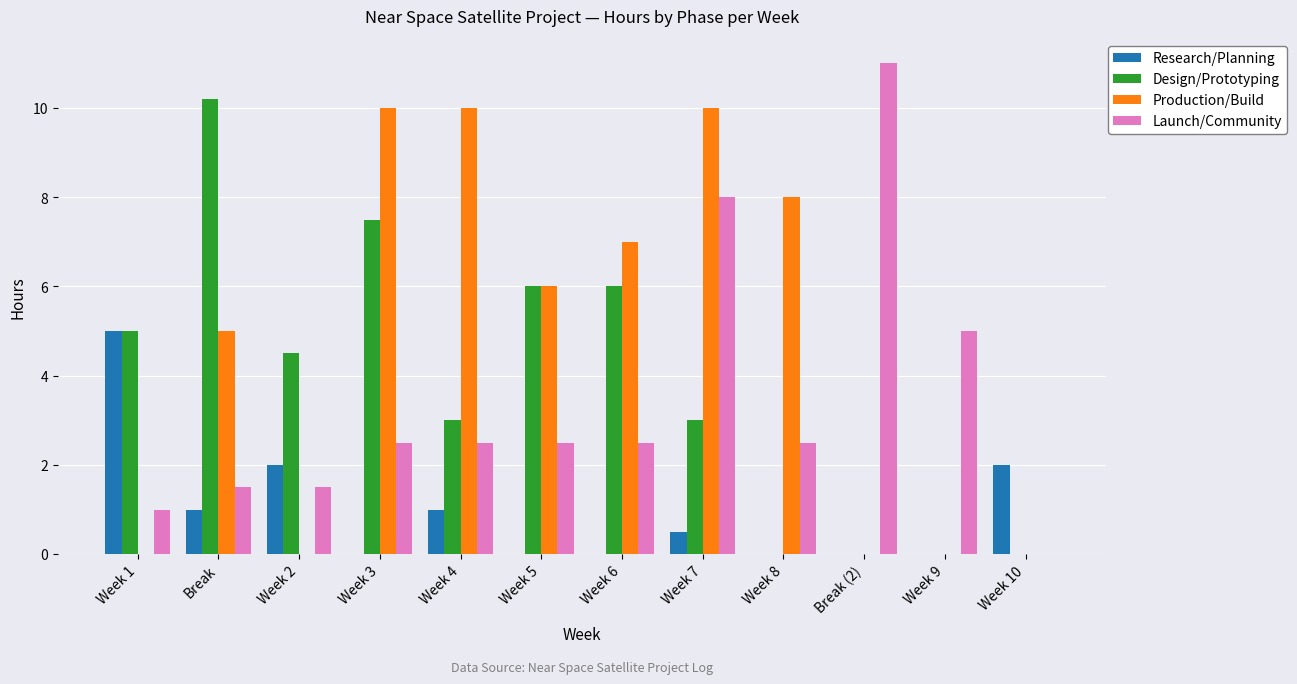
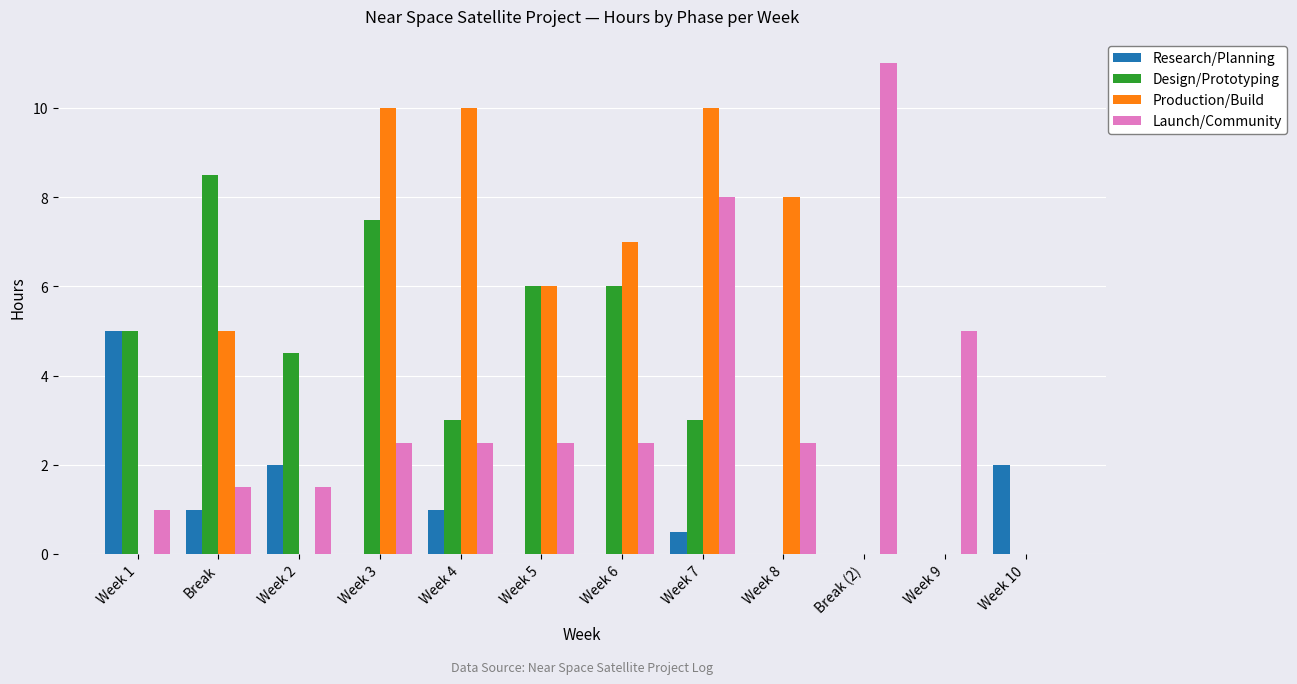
  {
    "Research/Planning": {
      "Week 1": 5.0,
      "Break": 1.0,
      "Week 2": 2.0,
      "Week 3": 0.0,
      "Week 4": 1.0,
      "Week 5": 0.0,
      "Week 6": 0.0,
      "Week 7": 0.5,
      "Week 8": 0.0,
      "Break (2)": 0.0,
      "Week 9": 0.0,
      "Week 10": 2.0
    },
    "Design/Prototyping": {
      "Week 1": 5.0,
-     "Break": 10.2,
+     "Break": 8.5,
      "Week 2": 4.5,
      "Week 3": 7.5,
      "Week 4": 3.0,
      "Week 5": 6.0,
      "Week 6": 6.0,
      "Week 7": 3.0,
      "Week 8": 0.0,
      "Break (2)": 0.0,
      "Week 9": 0.0,
      "Week 10": 0.0
    },
    "Production/Build": {
      "Week 1": 0.0,
      "Break": 5.0,
      "Week 2": 0.0,
      "Week 3": 10.0,
      "Week 4": 10.0,
      "Week 5": 6.0,
      "Week 6": 7.0,
      "Week 7": 10.0,
      "Week 8": 8.0,
      "Break (2)": 0.0,
      "Week 9": 0.0,
      "Week 10": 0.0
    },
    "Launch/Community": {
      "Week 1": 1.0,
      "Break": 1.5,
      "Week 2": 1.5,
      "Week 3": 2.5,
      "Week 4": 2.5,
      "Week 5": 2.5,
      "Week 6": 2.5,
      "Week 7": 8.0,
      "Week 8": 2.5,
      "Break (2)": 11.0,
      "Week 9": 5.0,
      "Week 10": 0.0
    }
  }
